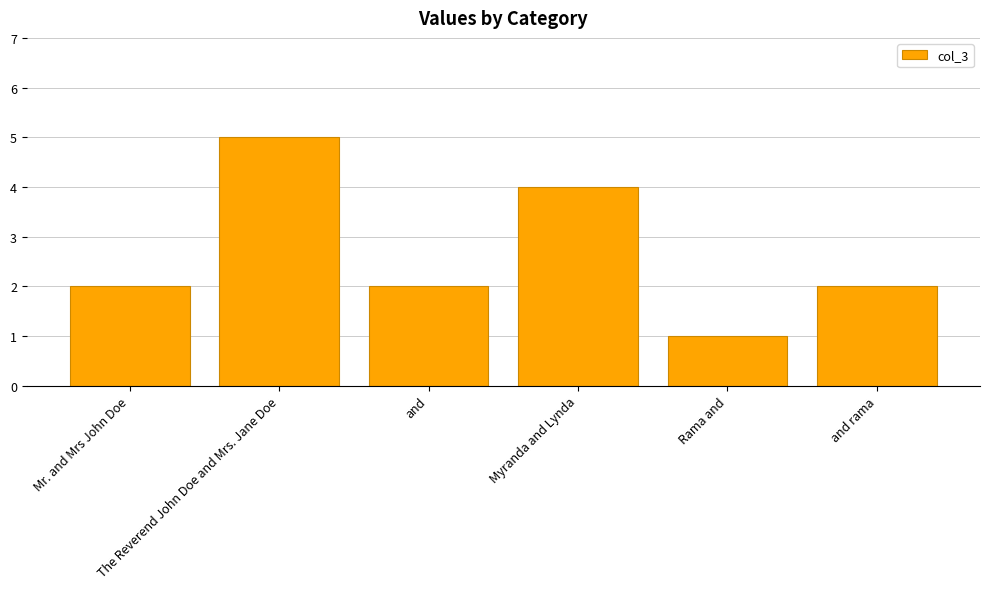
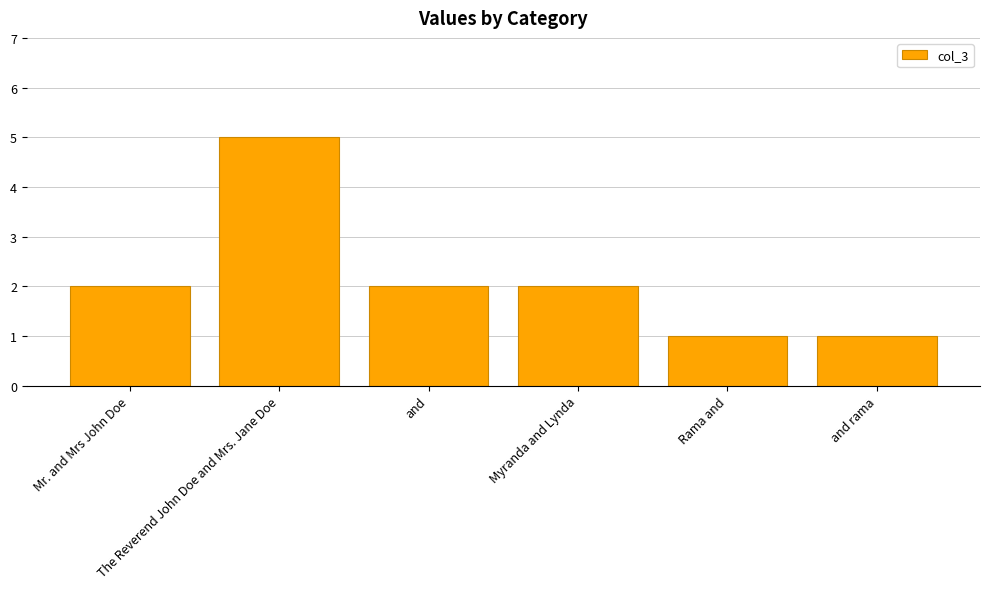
  {
    "Mr. and Mrs John Doe": 2,
    "The Reverend John Doe and Mrs. Jane Doe": 5,
    "and": 2,
-   "Myranda and Lynda": 4,
+   "Myranda and Lynda": 2,
    "Rama and": 1,
-   "and rama": 2
+   "and rama": 1
  }
